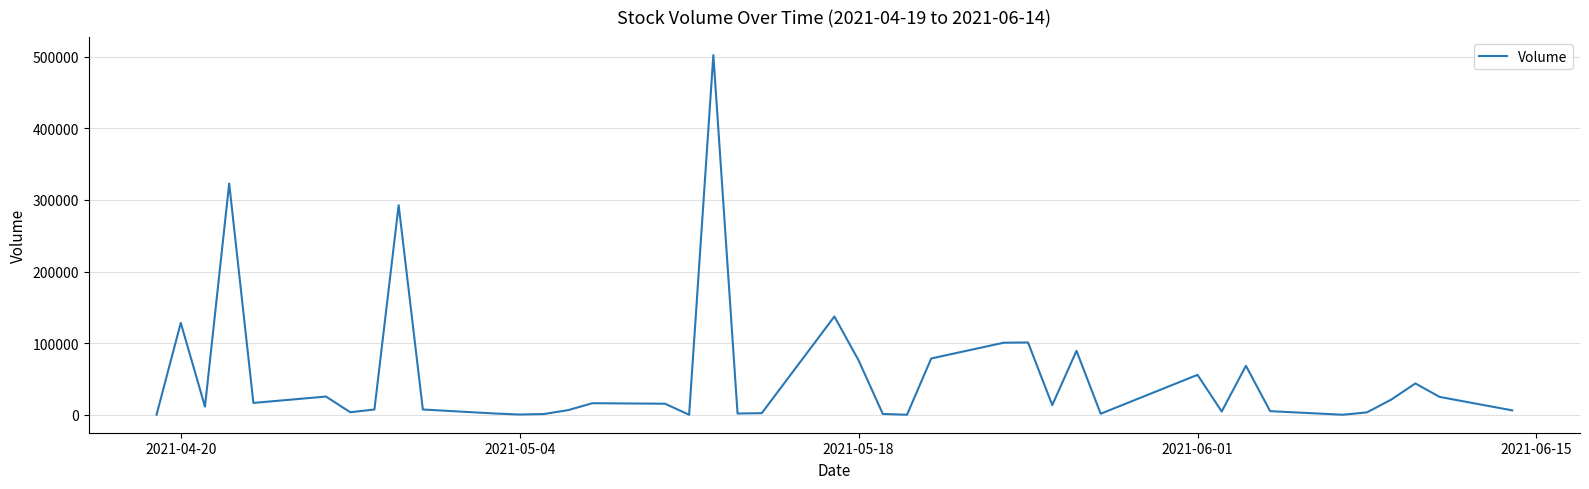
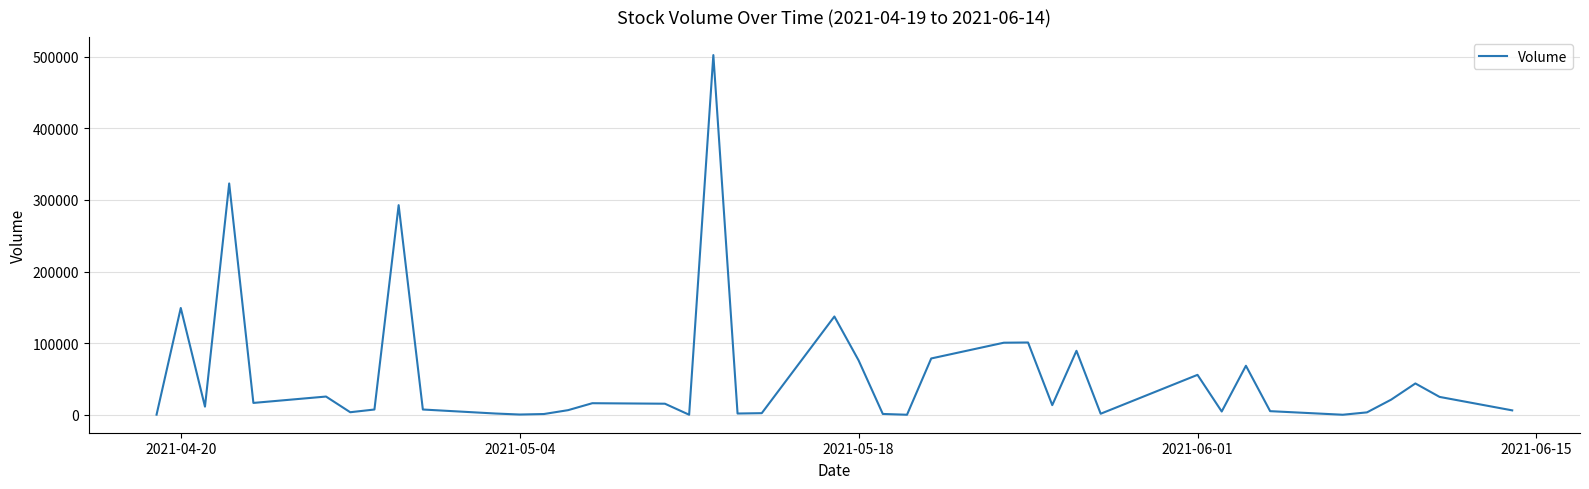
  {
-   "2021-04-20": 130000,
+   "2021-04-20": 150000,
    "2021-05-04": 0,
    "2021-05-18": 80000,
    "2021-06-01": 60000
  }
